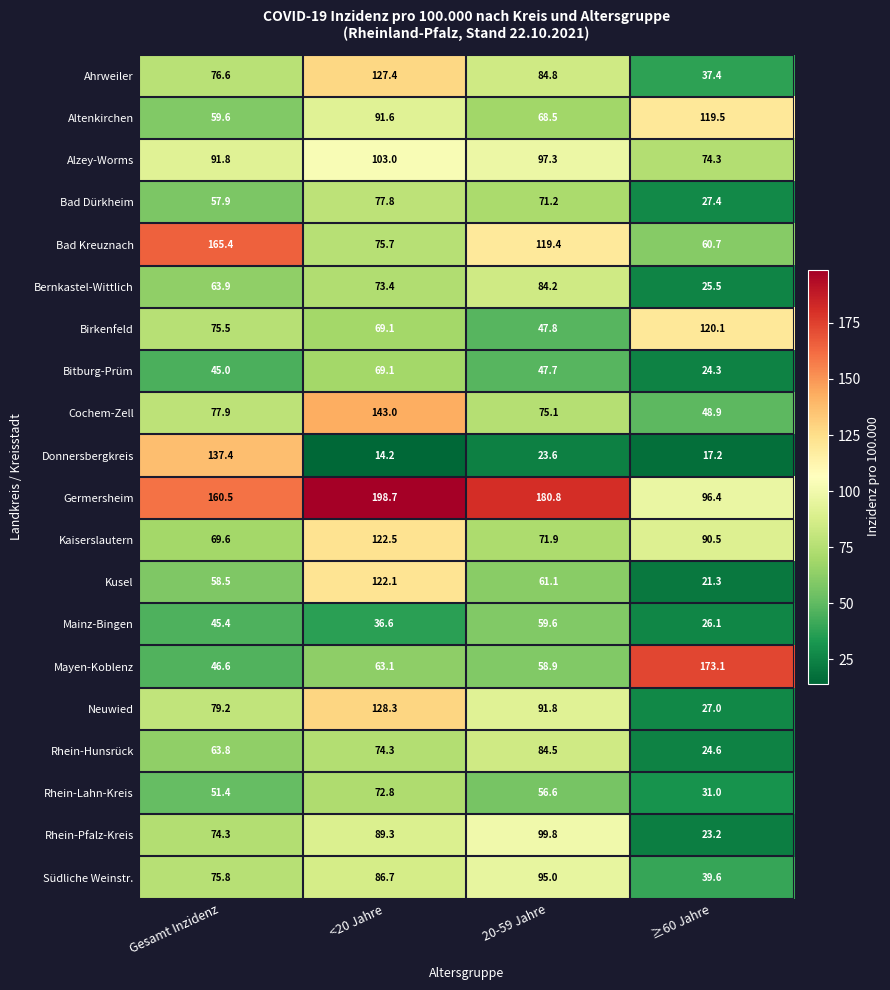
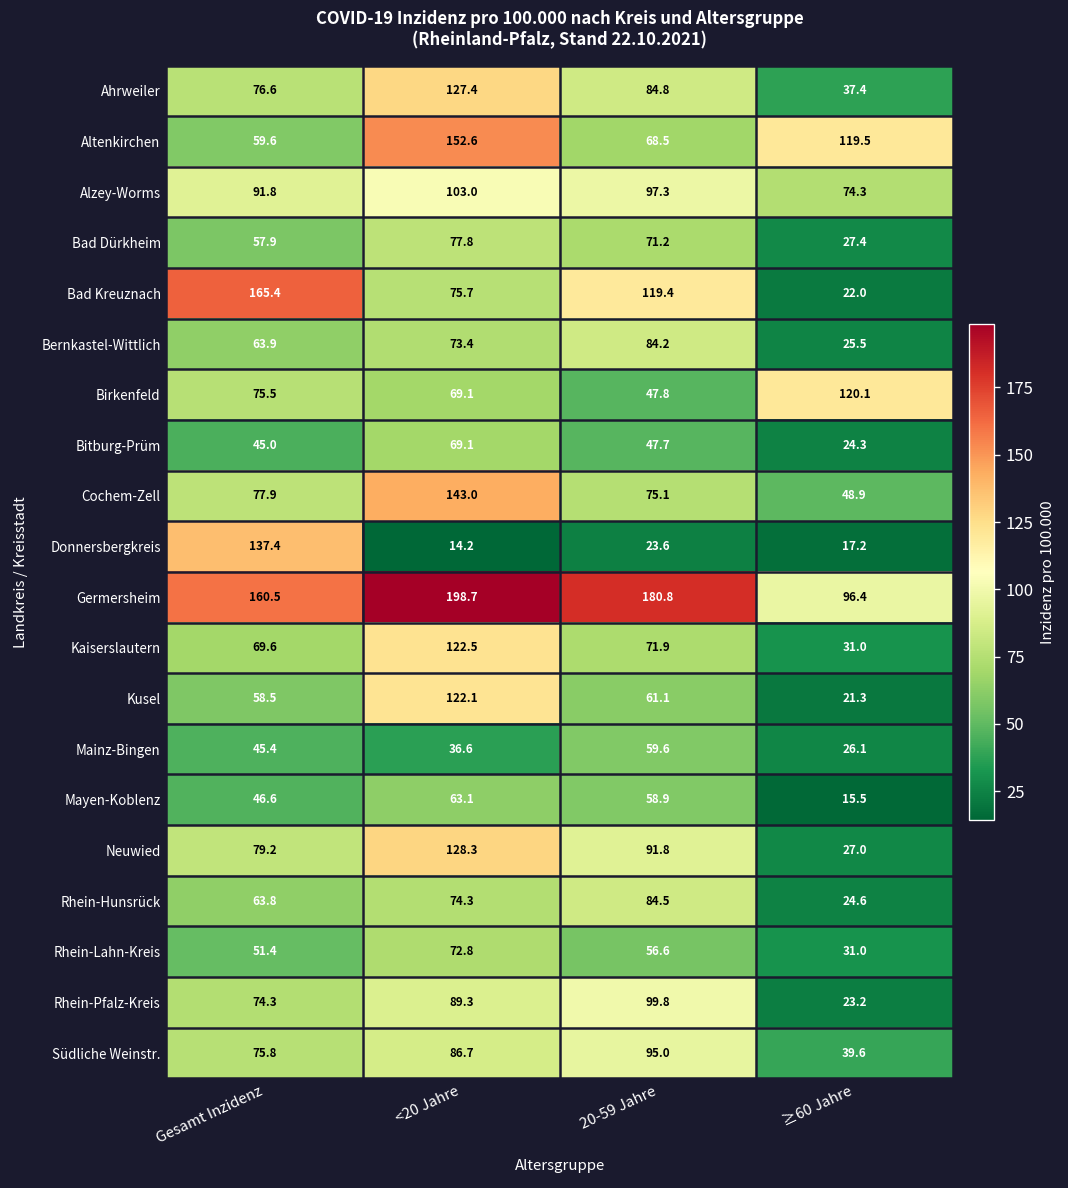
  {
    "Ahrweiler": {
      "Gesamt Inzidenz": 76.6,
      "<20 Jahre": 127.4,
      "20-59 Jahre": 84.8,
      "≥60 Jahre": 37.4
    },
    "Altenkirchen": {
      "Gesamt Inzidenz": 59.6,
-     "<20 Jahre": 91.6,
+     "<20 Jahre": 152.6,
      "20-59 Jahre": 68.5,
      "≥60 Jahre": 119.5
    },
    "Alzey-Worms": {
      "Gesamt Inzidenz": 91.8,
      "<20 Jahre": 103.0,
      "20-59 Jahre": 97.3,
      "≥60 Jahre": 74.3
    },
    "Bad Dürkheim": {
      "Gesamt Inzidenz": 57.9,
      "<20 Jahre": 77.8,
      "20-59 Jahre": 71.2,
      "≥60 Jahre": 27.4
    },
    "Bad Kreuznach": {
      "Gesamt Inzidenz": 165.4,
      "<20 Jahre": 75.7,
      "20-59 Jahre": 119.4,
-     "≥60 Jahre": 60.7
+     "≥60 Jahre": 22.0
    },
    "Bernkastel-Wittlich": {
      "Gesamt Inzidenz": 63.9,
      "<20 Jahre": 73.4,
      "20-59 Jahre": 84.2,
      "≥60 Jahre": 25.5
    },
    "Birkenfeld": {
      "Gesamt Inzidenz": 75.5,
      "<20 Jahre": 69.1,
      "20-59 Jahre": 47.8,
      "≥60 Jahre": 120.1
    },
    "Bitburg-Prüm": {
      "Gesamt Inzidenz": 45.0,
      "<20 Jahre": 69.1,
      "20-59 Jahre": 47.7,
      "≥60 Jahre": 24.3
    },
    "Cochem-Zell": {
      "Gesamt Inzidenz": 77.9,
      "<20 Jahre": 143.0,
      "20-59 Jahre": 75.1,
      "≥60 Jahre": 48.9
    },
    "Donnersbergkreis": {
      "Gesamt Inzidenz": 137.4,
      "<20 Jahre": 14.2,
      "20-59 Jahre": 23.6,
      "≥60 Jahre": 17.2
    },
    "Germersheim": {
      "Gesamt Inzidenz": 160.5,
      "<20 Jahre": 198.7,
      "20-59 Jahre": 180.8,
      "≥60 Jahre": 96.4
    },
    "Kaiserslautern": {
      "Gesamt Inzidenz": 69.6,
      "<20 Jahre": 122.5,
      "20-59 Jahre": 71.9,
-     "≥60 Jahre": 90.5
+     "≥60 Jahre": 31.0
    },
    "Kusel": {
      "Gesamt Inzidenz": 58.5,
      "<20 Jahre": 122.1,
      "20-59 Jahre": 61.1,
      "≥60 Jahre": 21.3
    },
    "Mainz-Bingen": {
      "Gesamt Inzidenz": 45.4,
      "<20 Jahre": 36.6,
      "20-59 Jahre": 59.6,
      "≥60 Jahre": 26.1
    },
    "Mayen-Koblenz": {
      "Gesamt Inzidenz": 46.6,
      "<20 Jahre": 63.1,
      "20-59 Jahre": 58.9,
-     "≥60 Jahre": 173.1
+     "≥60 Jahre": 15.5
    },
    "Neuwied": {
      "Gesamt Inzidenz": 79.2,
      "<20 Jahre": 128.3,
      "20-59 Jahre": 91.8,
      "≥60 Jahre": 27.0
    },
    "Rhein-Hunsrück": {
      "Gesamt Inzidenz": 63.8,
      "<20 Jahre": 74.3,
      "20-59 Jahre": 84.5,
      "≥60 Jahre": 24.6
    },
    "Rhein-Lahn-Kreis": {
      "Gesamt Inzidenz": 51.4,
      "<20 Jahre": 72.8,
      "20-59 Jahre": 56.6,
      "≥60 Jahre": 31.0
    },
    "Rhein-Pfalz-Kreis": {
      "Gesamt Inzidenz": 74.3,
      "<20 Jahre": 89.3,
      "20-59 Jahre": 99.8,
      "≥60 Jahre": 23.2
    },
    "Südliche Weinstr.": {
      "Gesamt Inzidenz": 75.8,
      "<20 Jahre": 86.7,
      "20-59 Jahre": 95.0,
      "≥60 Jahre": 39.6
    }
  }
